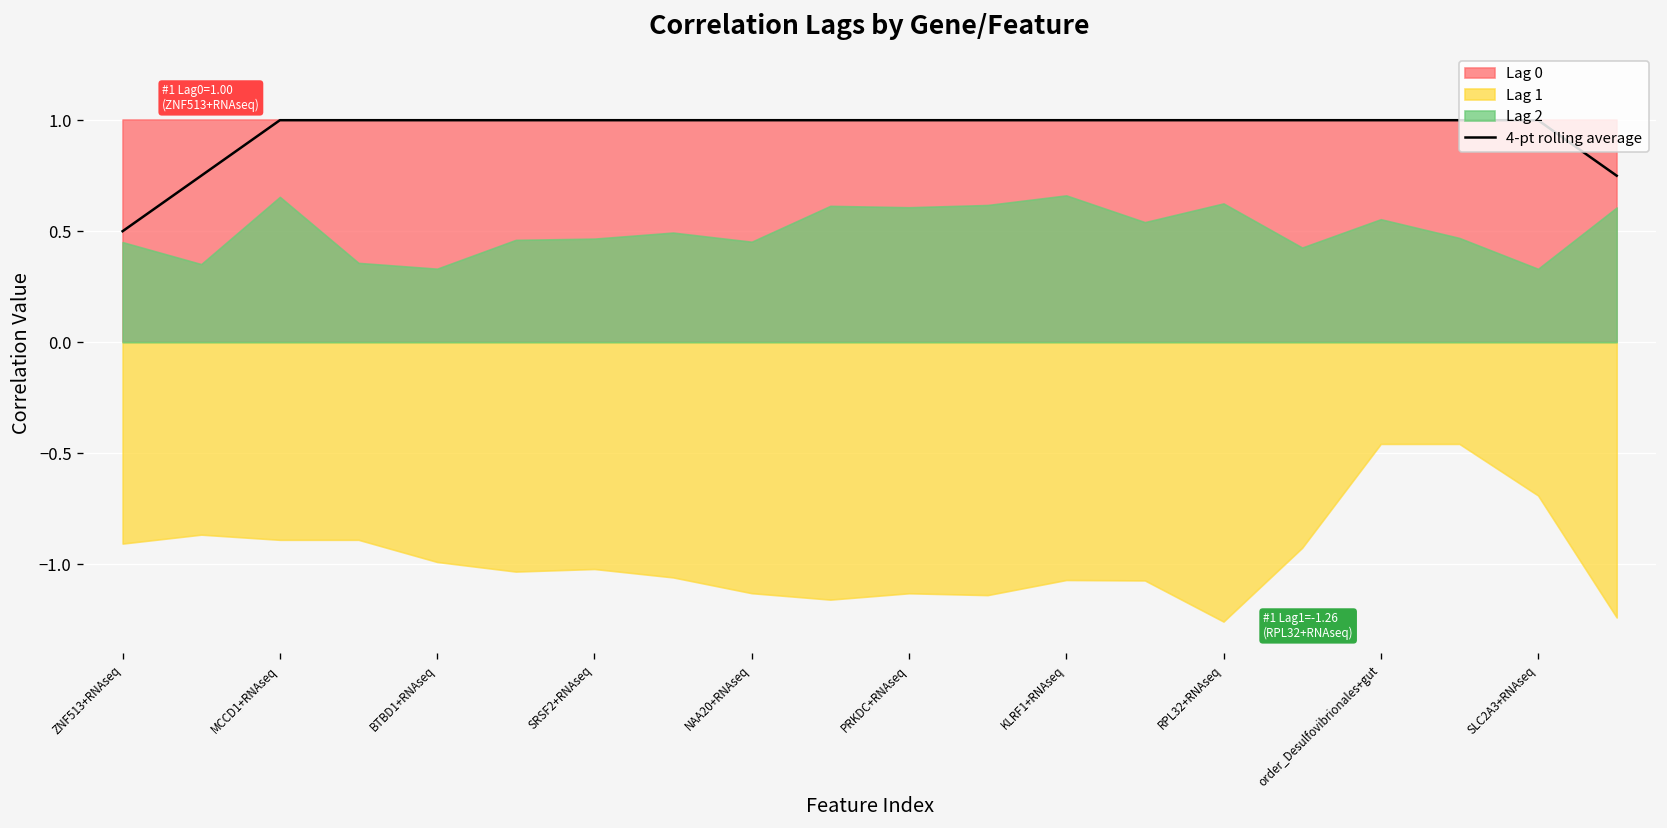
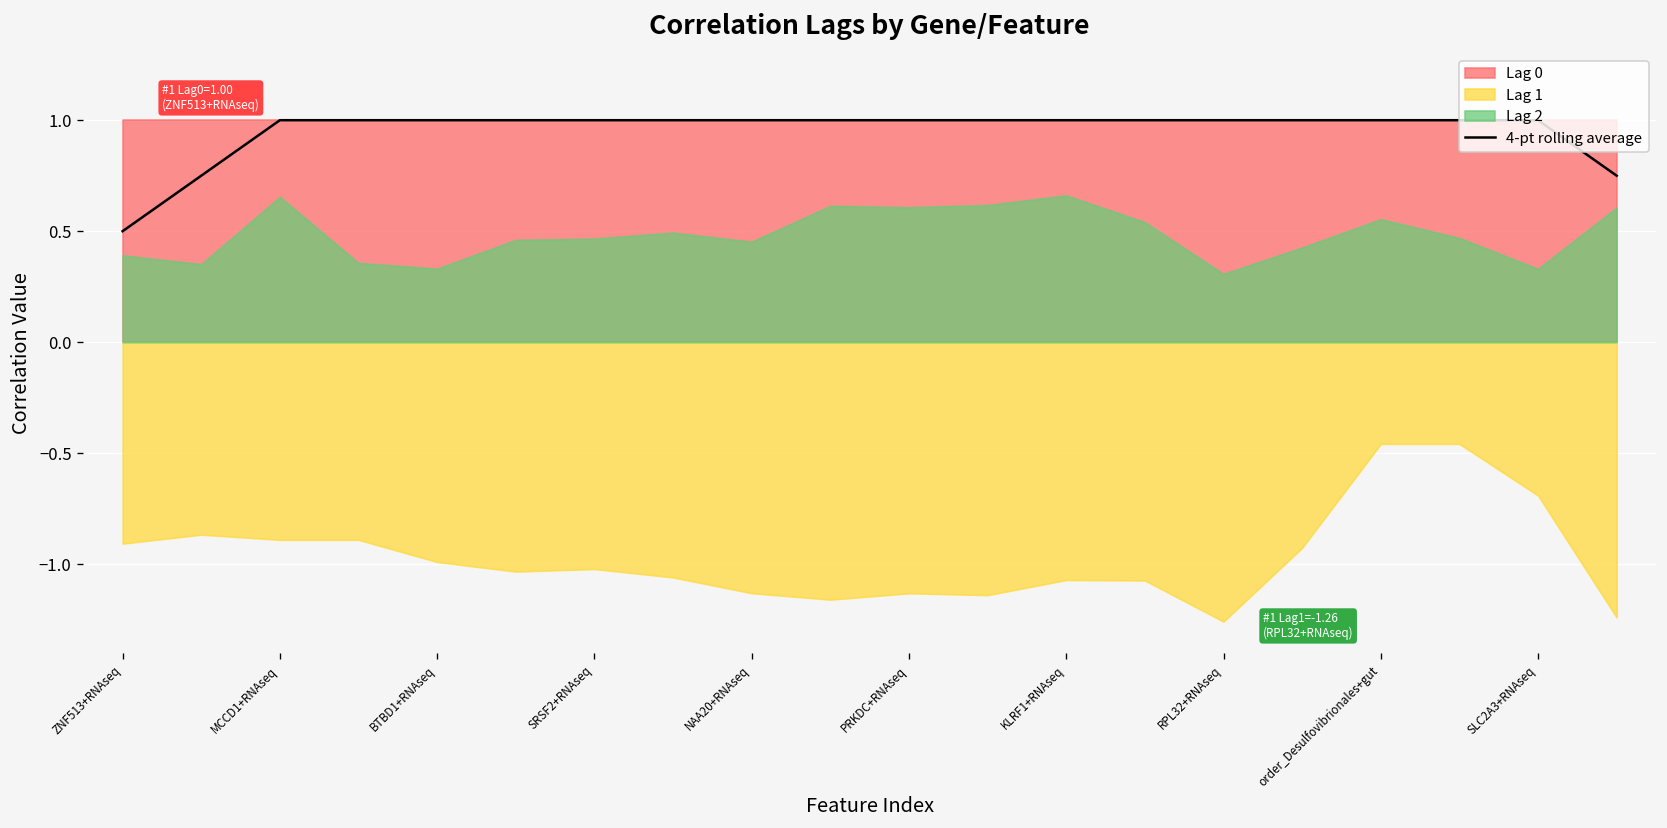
  {
    "4-pt rolling average": {
      "ZNF513+RNAseq": 0.50
    },
    "Lag 0": {
      "ZNF513+RNAseq": 1.00
    },
    "Lag 2": {
-     "ZNF513+RNAseq": 0.45,
+     "ZNF513+RNAseq": 0.39,
      "MCCD1+RNAseq": 0.65,
      "BTBD1+RNAseq": 0.33,
      "SRSF2+RNAseq": 0.47,
      "NAA20+RNAseq": 0.45,
      "PRKDC+RNAseq": 0.61,
      "KLRF1+RNAseq": 0.66,
-     "RPL32+RNAseq": 0.63,
+     "RPL32+RNAseq": 0.31,
      "order_Desulfovibrionales+gut": 0.55,
      "SLC2A3+RNAseq": 0.33
    }
  }
